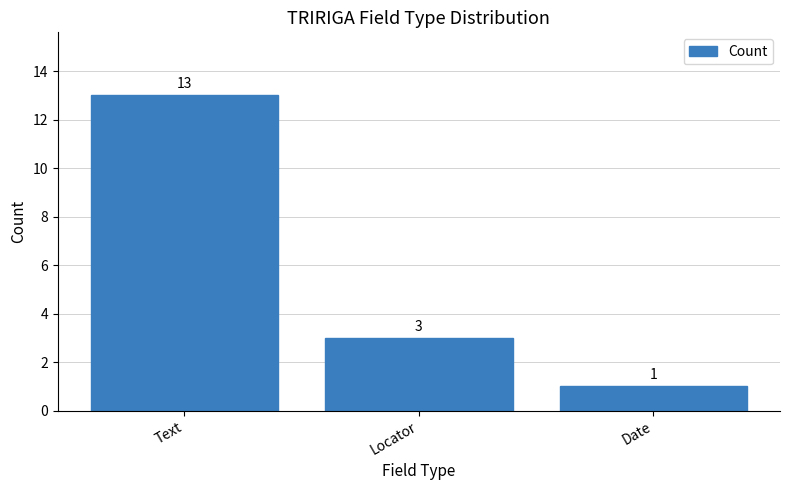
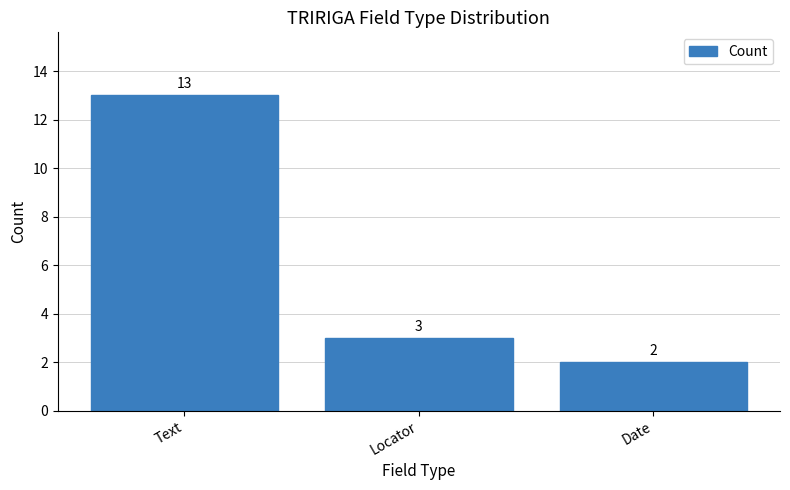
  {
    "Text": 13,
    "Locator": 3,
-   "Date": 1
+   "Date": 2
  }
